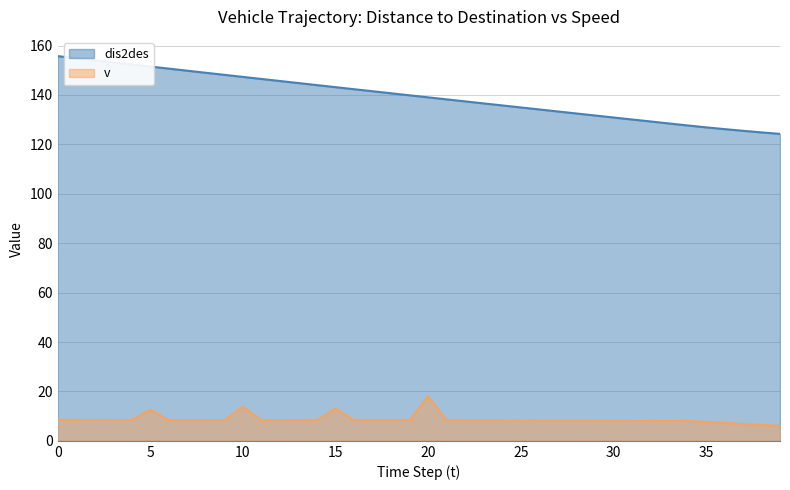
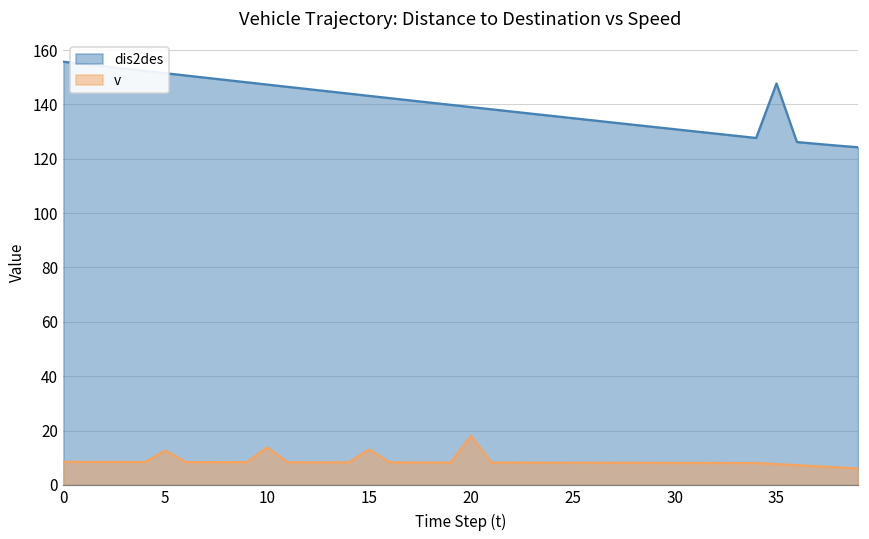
  {
    "dis2des": {
      "0": 156,
      "10": 147,
      "15": 143,
      "20": 139,
      "25": 135,
      "30": 131,
-     "35": 127
+     "35": 148
    },
    "v": {
      "0": 8,
      "5": 13,
      "10": 14,
      "15": 13,
      "20": 18,
      "25": 8,
      "30": 8,
      "35": 8
    }
  }
